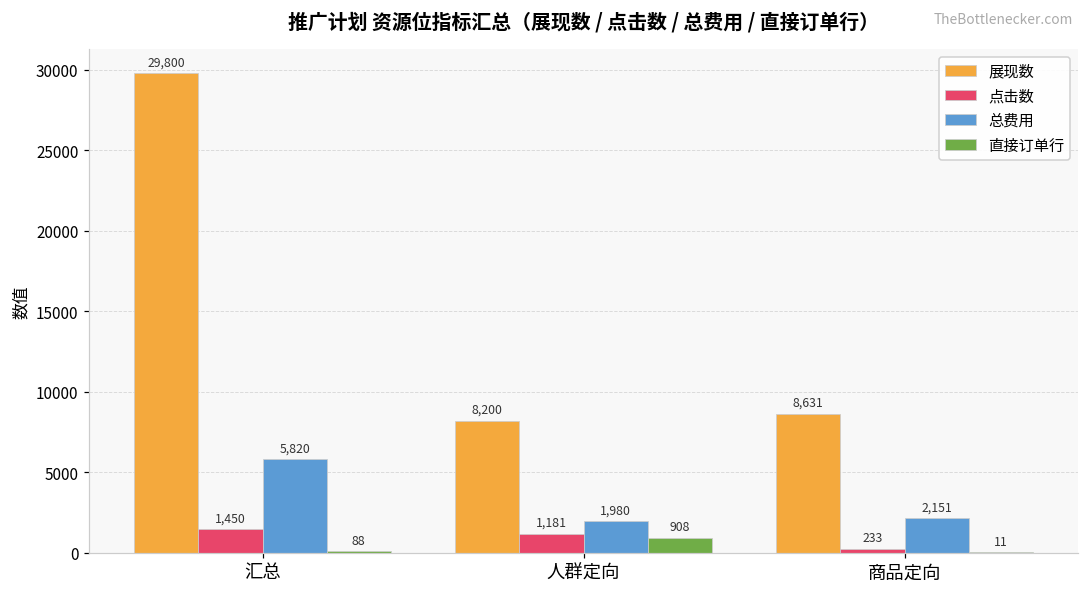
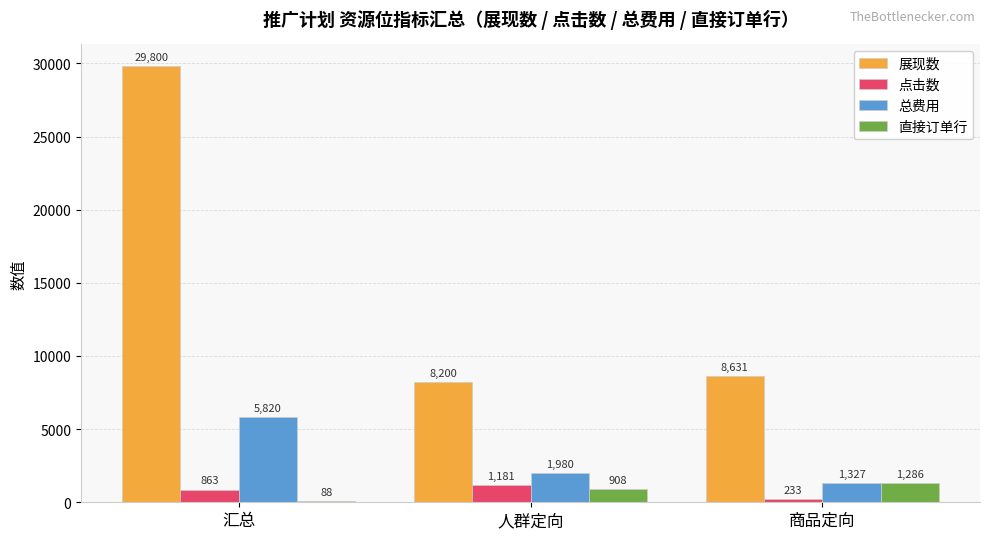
  {
    "展现数": {
      "汇总": "29,800",
      "人群定向": "8,200",
      "商品定向": "8,631"
    },
    "点击数": {
-     "汇总": "1,450",
+     "汇总": "863",
      "人群定向": "1,181",
      "商品定向": "233"
    },
    "总费用": {
      "汇总": "5,820",
      "人群定向": "1,980",
-     "商品定向": "2,151"
+     "商品定向": "1,327"
    },
    "直接订单行": {
      "汇总": "88",
      "人群定向": "908",
-     "商品定向": "11"
+     "商品定向": "1,286"
    }
  }
